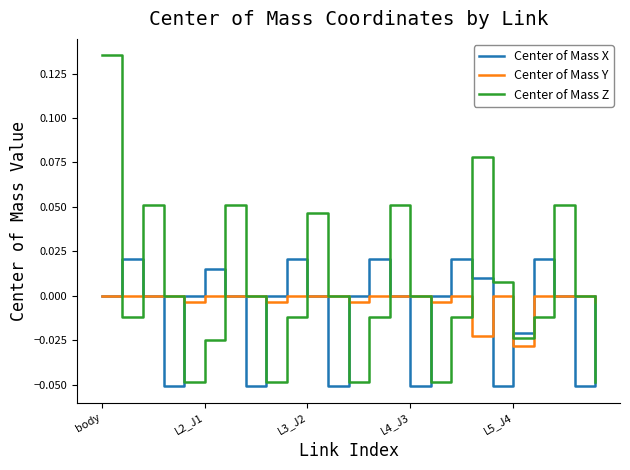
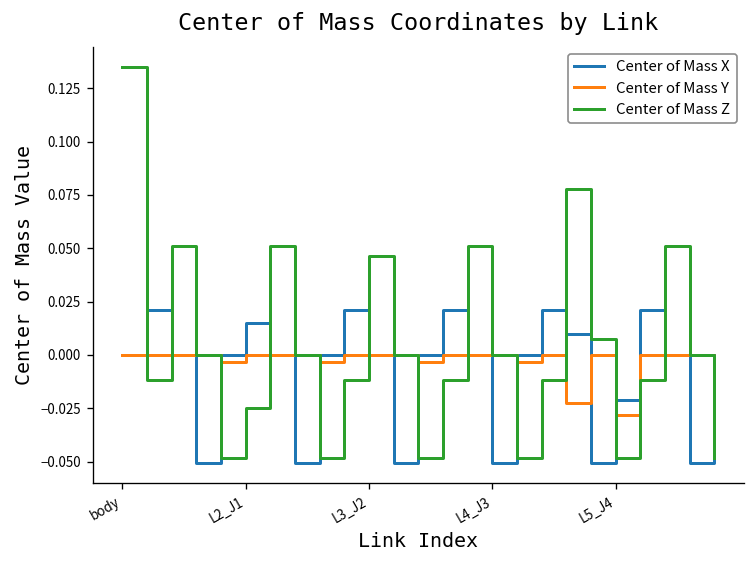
  {
    "Center of Mass X": {
      "L2_J1": 0.015,
      "L4_J3": -0.051,
      "L5_J4": -0.021
    },
    "Center of Mass Y": {
      "L2_J1": 0.000,
      "L5_J4": -0.028
    },
    "Center of Mass Z": {
      "body": 0.135,
      "L2_J1": -0.025,
      "L3_J2": 0.046,
-     "L5_J4": -0.024
+     "L5_J4": -0.048
    }
  }
